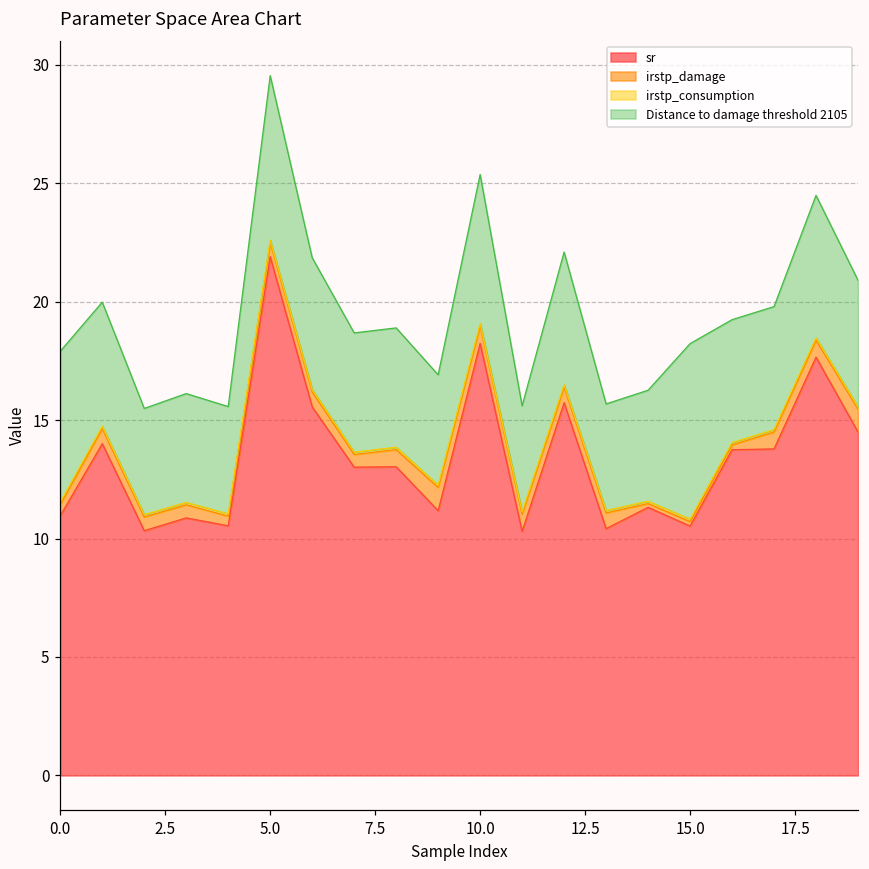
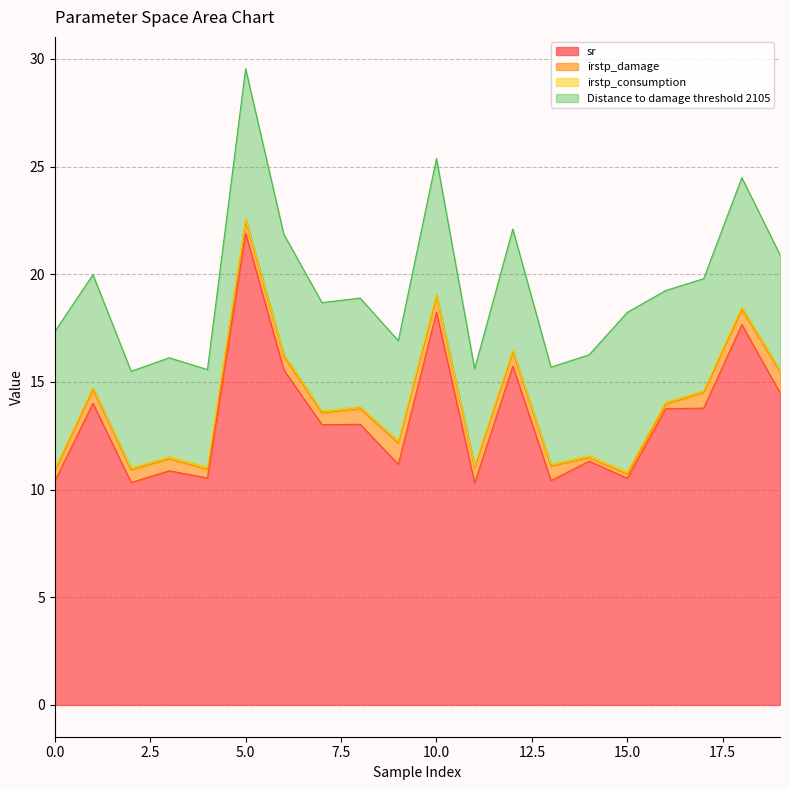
  {
    "sr": {
-     "0.0": 11.0,
+     "0.0": 10.4,
      "5.0": 21.9,
      "10.0": 18.2,
      "15.0": 10.5
    },
    "Distance to damage threshold 2105": {
      "0.0": 6.4,
      "5.0": 6.9,
      "10.0": 6.3,
      "15.0": 7.4
    }
  }
